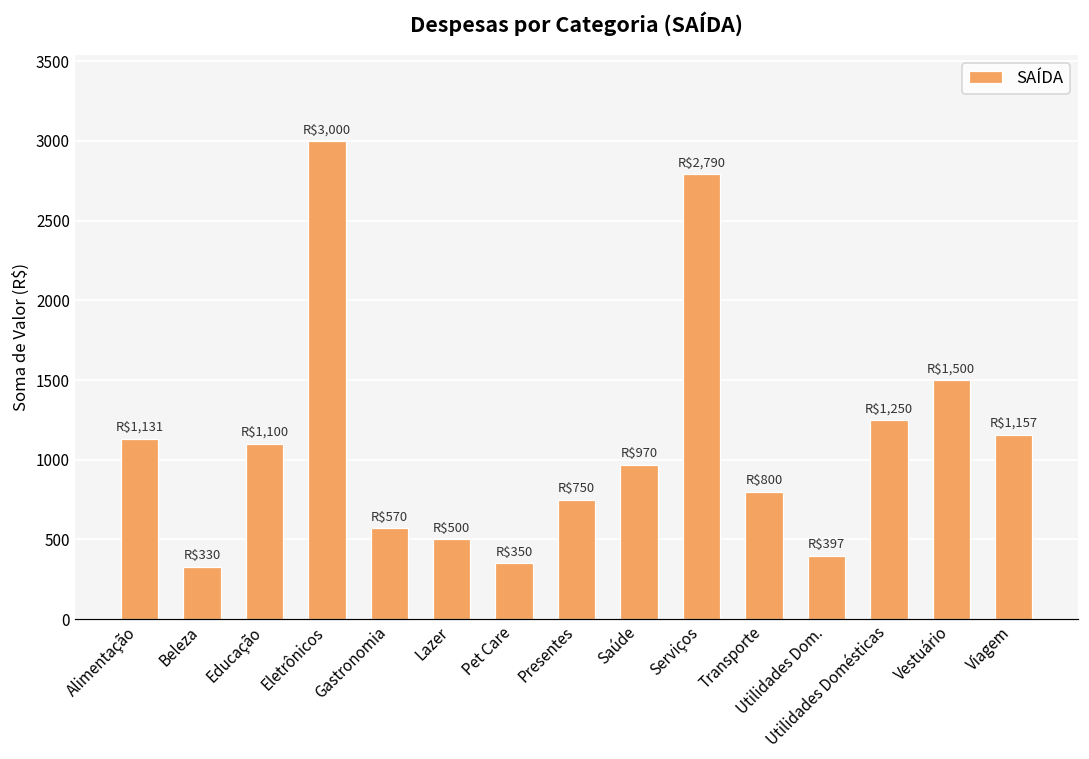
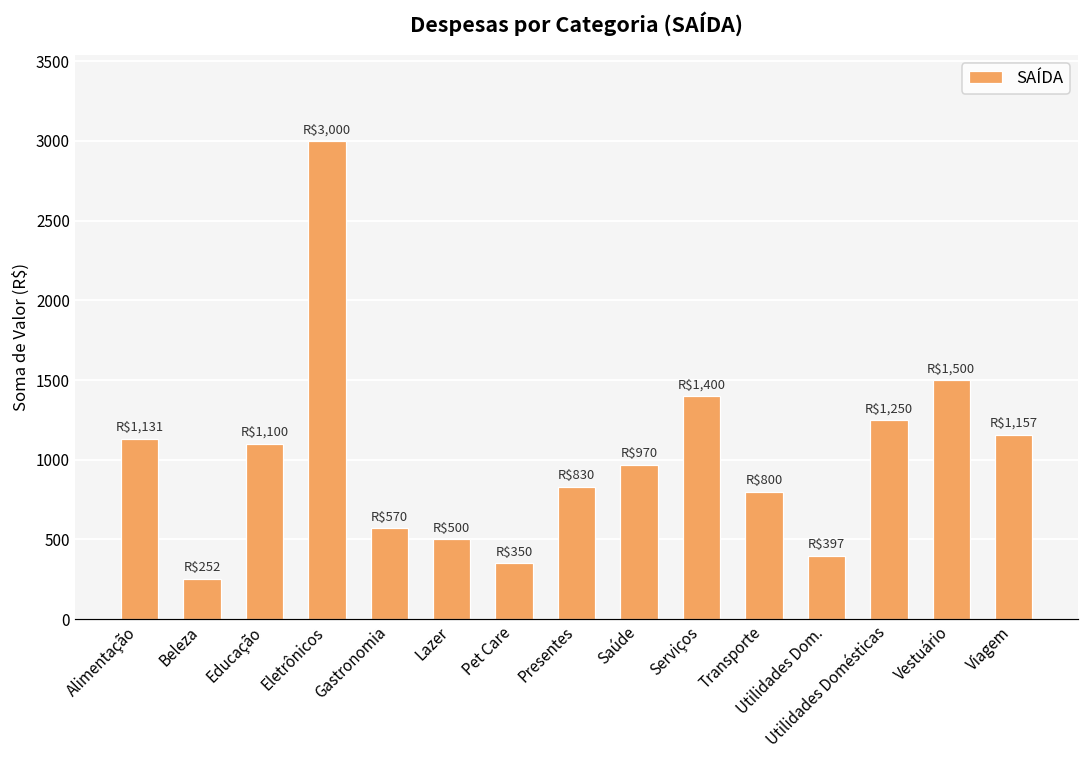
  {
    "Alimentação": "$1,131",
-   "Beleza": "$330",
+   "Beleza": "$252",
    "Educação": "$1,100",
    "Eletrônicos": "$3,000",
    "Gastronomia": "$570",
    "Lazer": "$500",
    "Pet Care": "$350",
-   "Presentes": "$750",
+   "Presentes": "$830",
    "Saúde": "$970",
-   "Serviços": "$2,790",
+   "Serviços": "$1,400",
    "Transporte": "$800",
    "Utilidades Dom.": "$397",
    "Utilidades Domésticas": "$1,250",
    "Vestuário": "$1,500",
    "Viagem": "$1,157"
  }
